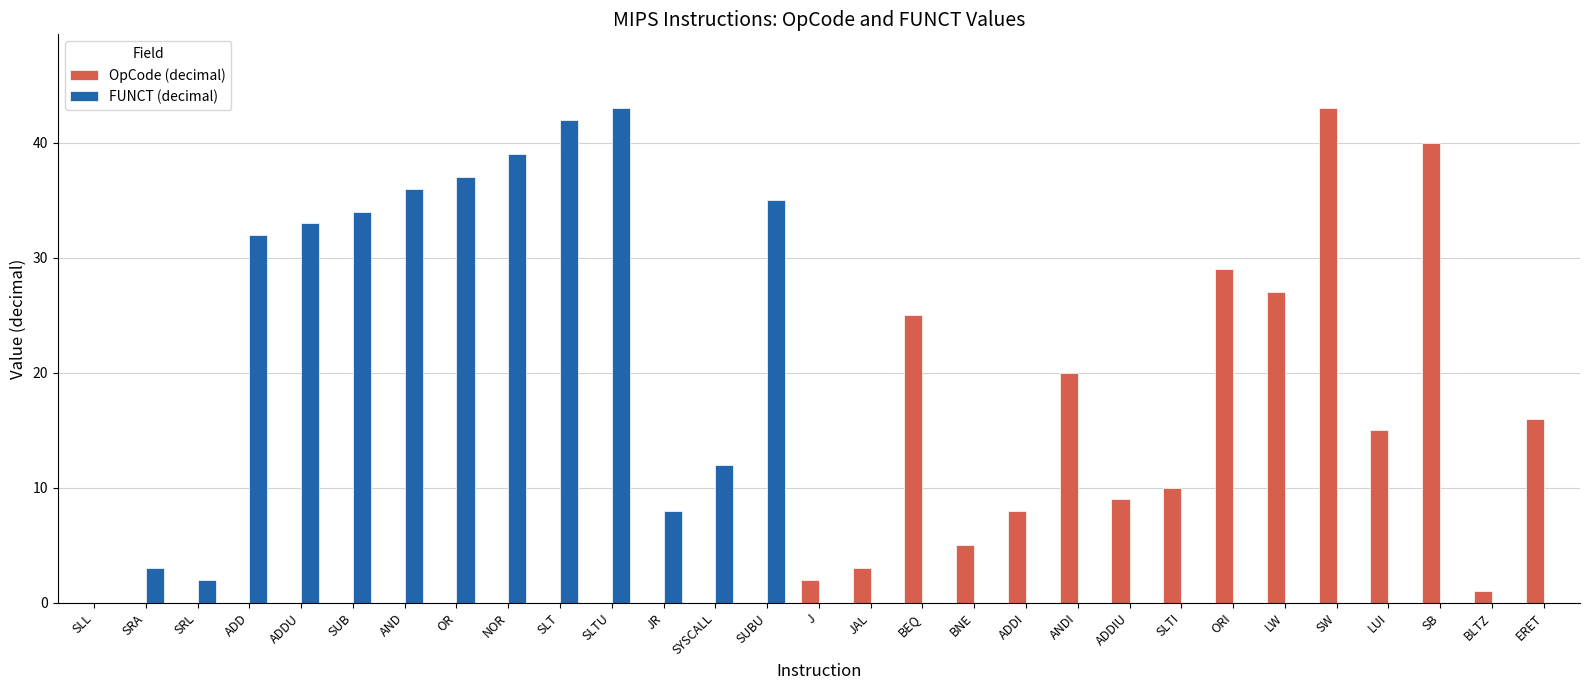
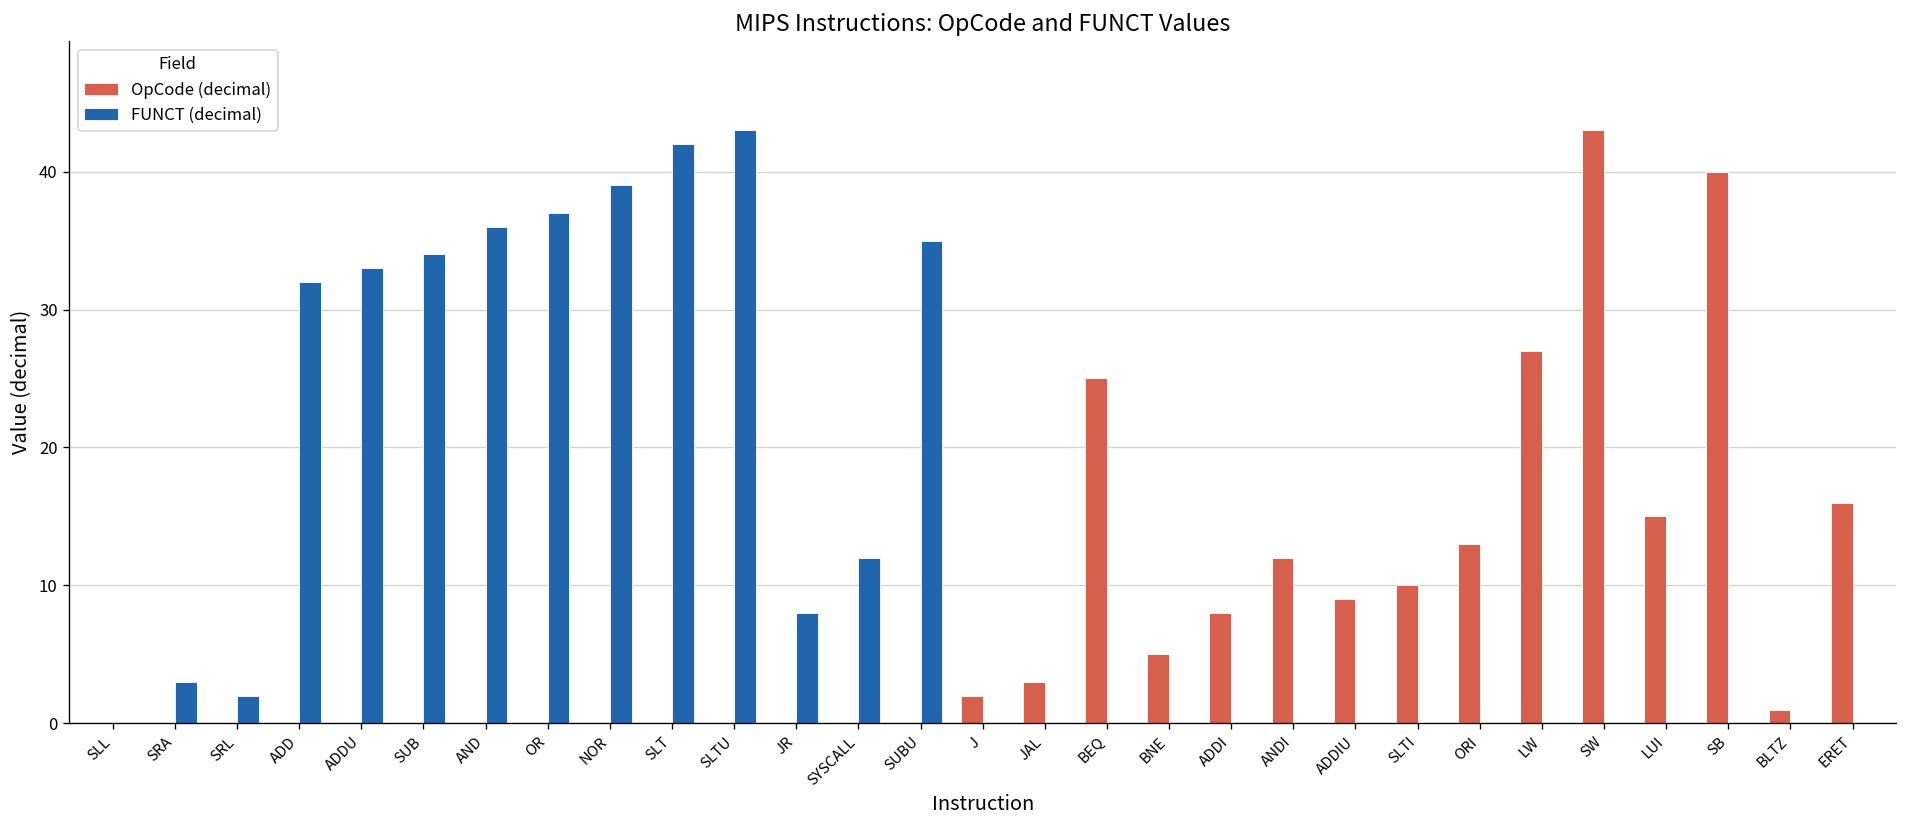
  {
    "OpCode (decimal)": {
      "SLL": 0,
      "SRA": 0,
      "SRL": 0,
      "ADD": 0,
      "ADDU": 0,
      "SUB": 0,
      "AND": 0,
      "OR": 0,
      "NOR": 0,
      "SLT": 0,
      "SLTU": 0,
      "JR": 0,
      "SYSCALL": 0,
      "SUBU": 0,
      "J": 2,
      "JAL": 3,
      "BEQ": 25,
      "BNE": 5,
      "ADDI": 8,
-     "ANDI": 20,
+     "ANDI": 12,
      "ADDIU": 9,
      "SLTI": 10,
-     "ORI": 29,
+     "ORI": 13,
      "LW": 27,
      "SW": 43,
      "LUI": 15,
      "SB": 40,
      "BLTZ": 1,
      "ERET": 16
    },
    "FUNCT (decimal)": {
      "SLL": 0,
      "SRA": 3,
      "SRL": 2,
      "ADD": 32,
      "ADDU": 33,
      "SUB": 34,
      "AND": 36,
      "OR": 37,
      "NOR": 39,
      "SLT": 42,
      "SLTU": 43,
      "JR": 8,
      "SYSCALL": 12,
      "SUBU": 35,
      "J": 0,
      "JAL": 0,
      "BEQ": 0,
      "BNE": 0,
      "ADDI": 0,
      "ANDI": 0,
      "ADDIU": 0,
      "SLTI": 0,
      "ORI": 0,
      "LW": 0,
      "SW": 0,
      "LUI": 0,
      "SB": 0,
      "BLTZ": 0,
      "ERET": 0
    }
  }
